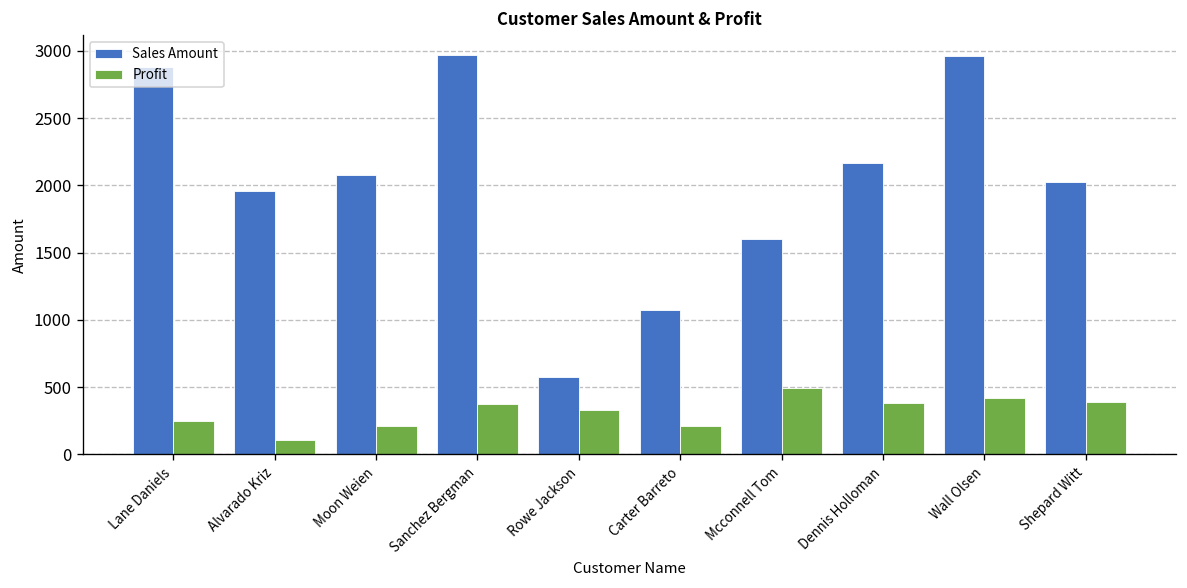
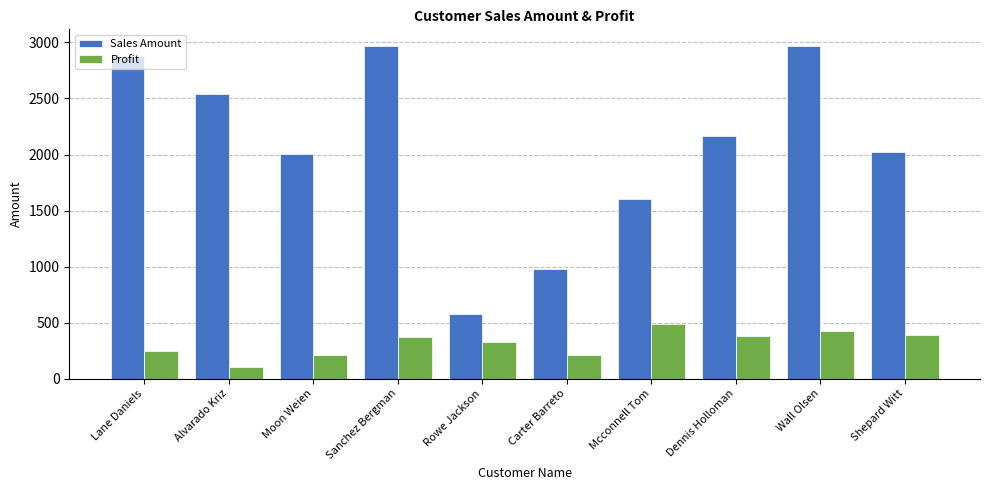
  {
    "Sales Amount": {
-     "Alvarado Kriz": 1960,
-     "Moon Weien": 2080,
+     "Alvarado Kriz": 2540,
+     "Moon Weien": 2000,
      "Sanchez Bergman": 2970,
      "Rowe Jackson": 570,
-     "Carter Barreto": 1070,
+     "Carter Barreto": 980,
      "Mcconnell Tom": 1600,
      "Dennis Holloman": 2170,
      "Wall Olsen": 2970,
      "Shepard Witt": 2030
    },
    "Profit": {
      "Lane Daniels": 250,
      "Alvarado Kriz": 100,
      "Moon Weien": 210,
      "Sanchez Bergman": 370,
      "Rowe Jackson": 330,
      "Carter Barreto": 210,
      "Mcconnell Tom": 490,
      "Dennis Holloman": 380,
      "Wall Olsen": 420,
      "Shepard Witt": 390
    }
  }
